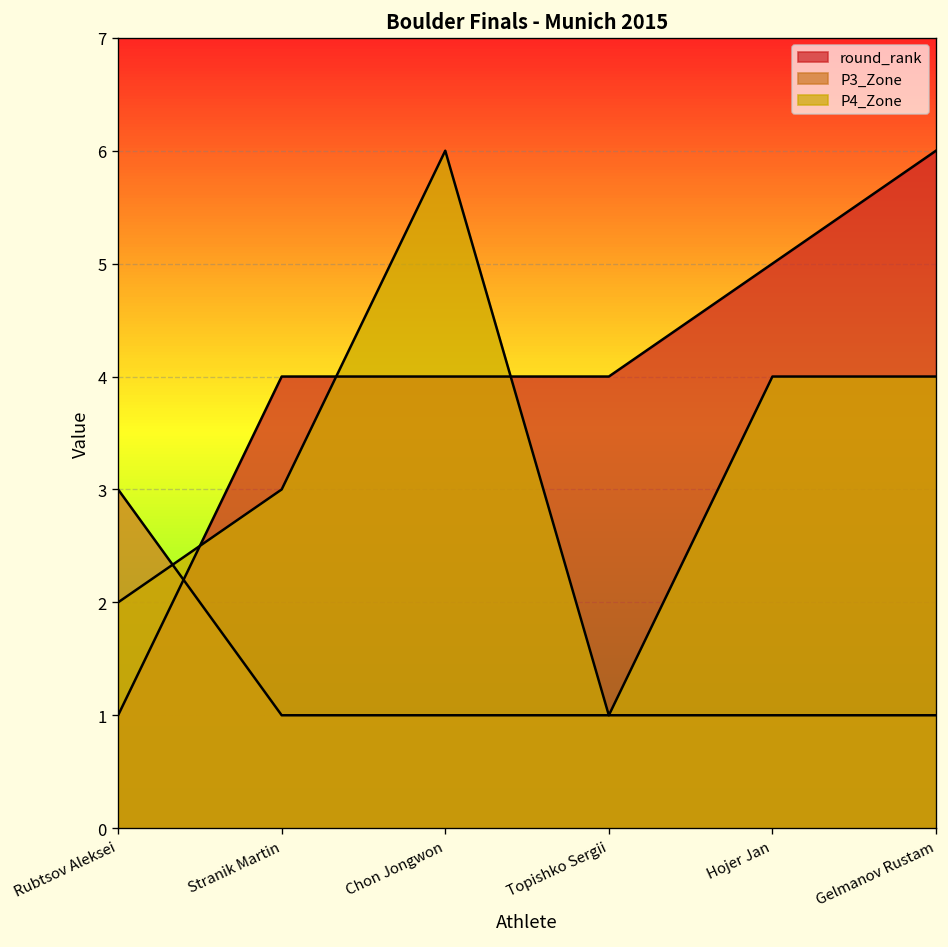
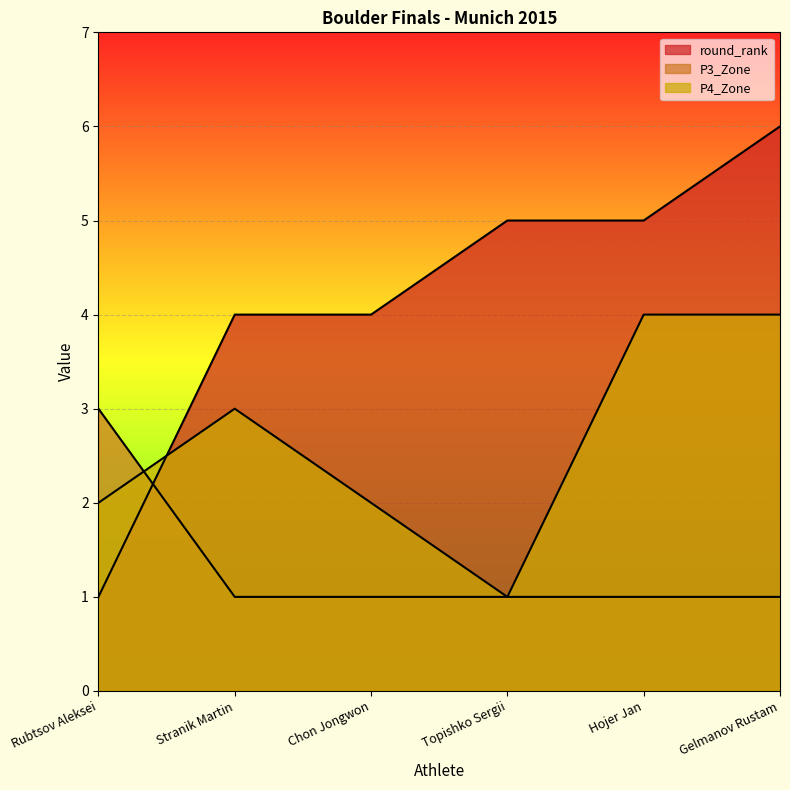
  {
    "round_rank": {
      "Rubtsov Aleksei": 1,
      "Stranik Martin": 4,
      "Chon Jongwon": 4,
-     "Topishko Sergii": 4,
+     "Topishko Sergii": 5,
      "Hojer Jan": 5,
      "Gelmanov Rustam": 6
    },
    "P3_Zone": {
      "Rubtsov Aleksei": 3,
      "Stranik Martin": 1,
      "Chon Jongwon": 1,
      "Hojer Jan": 1,
      "Gelmanov Rustam": 1
    },
    "P4_Zone": {
      "Rubtsov Aleksei": 2,
      "Stranik Martin": 3,
-     "Chon Jongwon": 6,
+     "Chon Jongwon": 2,
      "Hojer Jan": 4,
      "Gelmanov Rustam": 4
    }
  }
